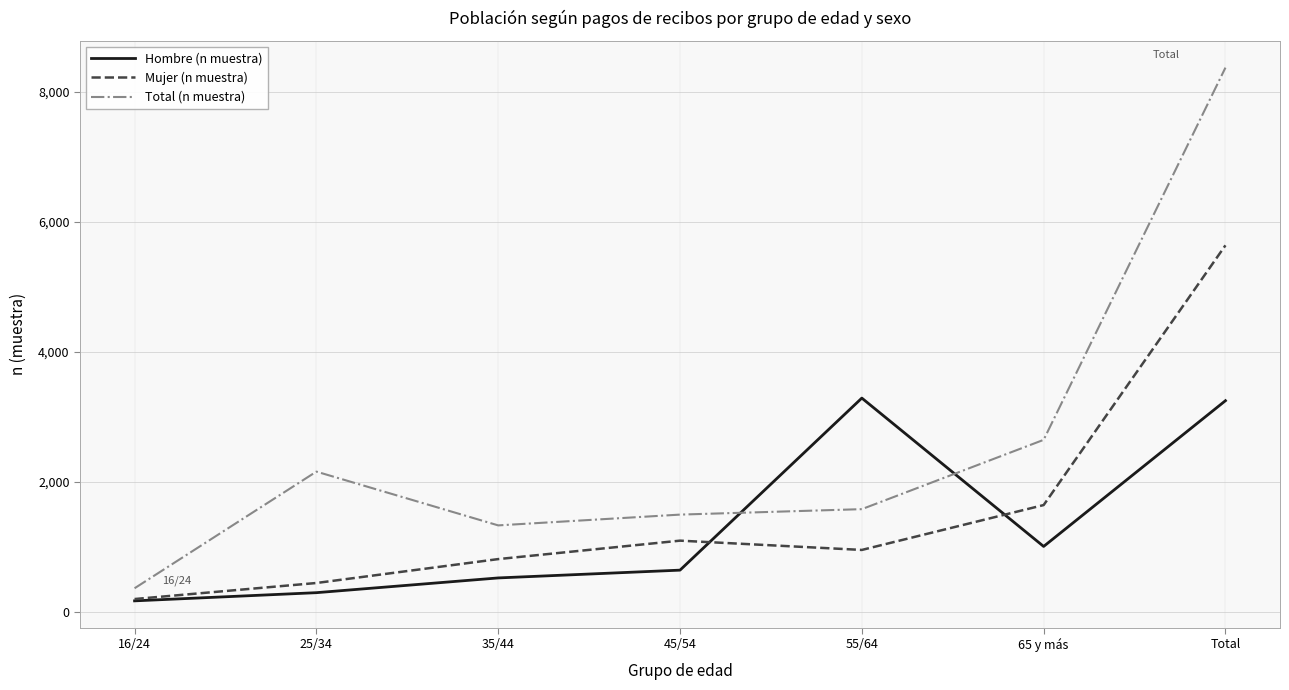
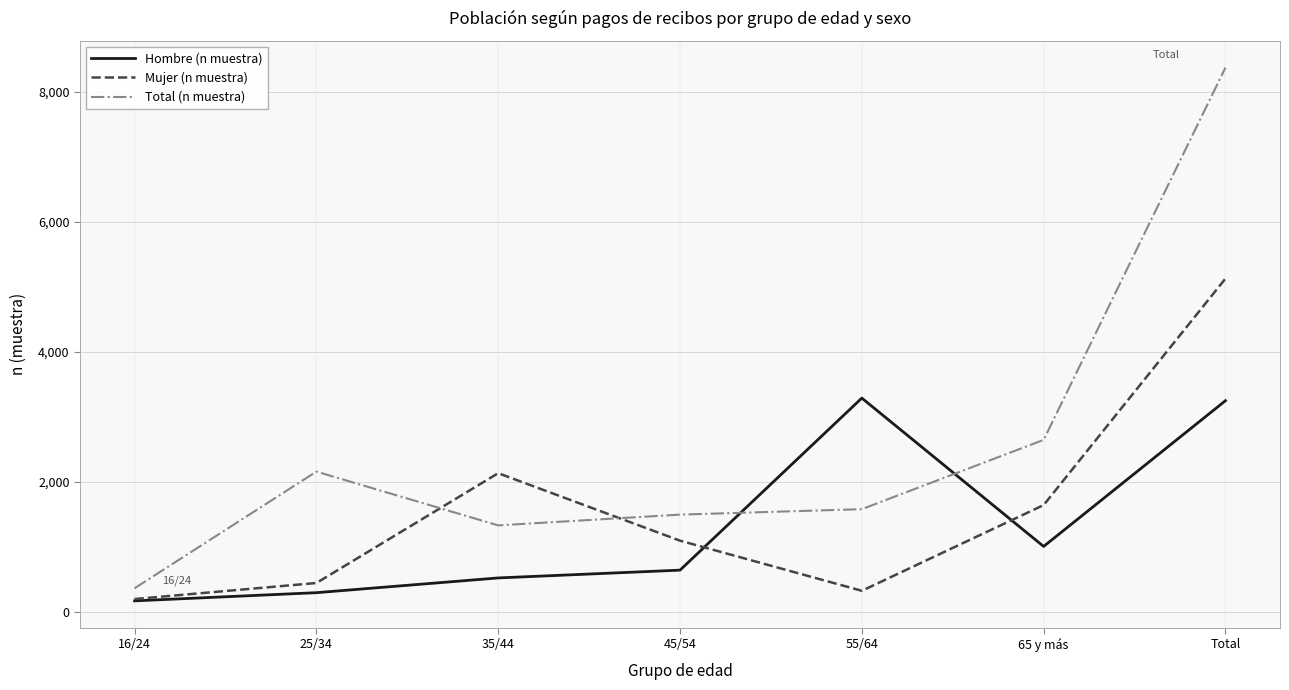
  {
    "Hombre (n muestra)": {
      "25/34": "300",
      "35/44": "500",
      "45/54": "600",
      "55/64": "3,300",
      "65 y más": "1,000",
      "Total": "3,200"
    },
    "Mujer (n muestra)": {
      "25/34": "400",
-     "35/44": "800",
+     "35/44": "2,100",
      "45/54": "1,100",
-     "55/64": "1,000",
+     "55/64": "300",
      "65 y más": "1,600",
-     "Total": "5,600"
+     "Total": "5,100"
    },
    "Total (n muestra)": {
      "16/24": "400",
      "25/34": "2,200",
      "35/44": "1,300",
      "45/54": "1,500",
      "55/64": "1,600",
      "65 y más": "2,600",
      "Total": "8,400"
    }
  }
